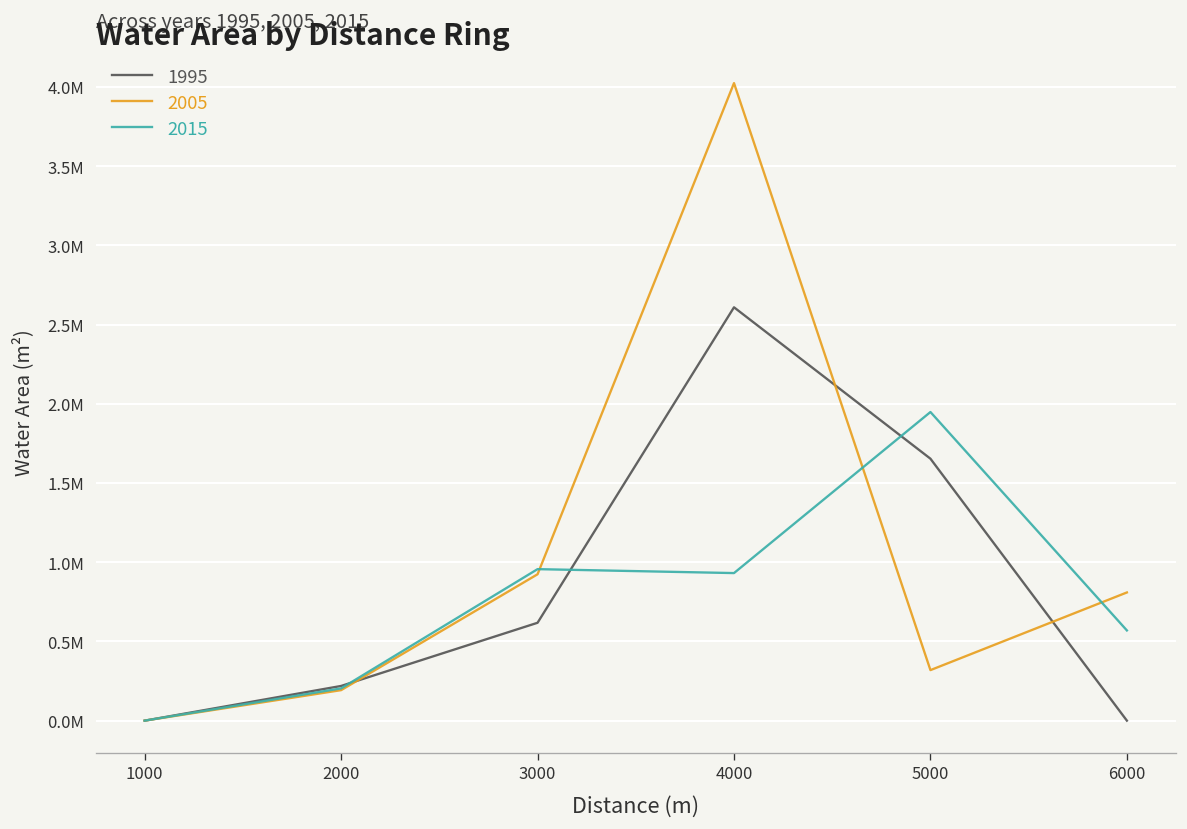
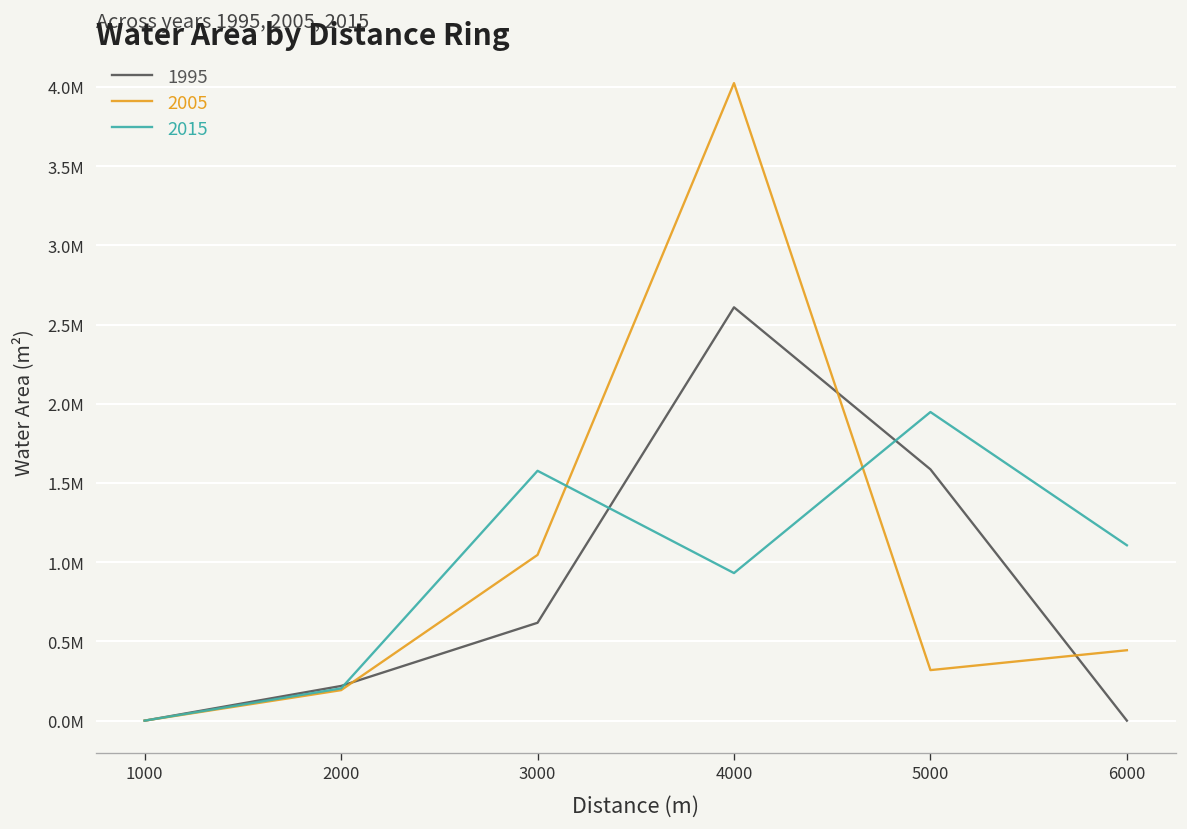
  {
    "1995": {
      "3000": 620000,
      "4000": 2610000,
-     "5000": 1650000,
+     "5000": 1590000,
      "6000": 0
    },
    "2005": {
-     "3000": 920000,
+     "3000": 1050000,
      "4000": 4020000,
      "5000": 320000,
-     "6000": 810000
+     "6000": 440000
    },
    "2015": {
-     "3000": 960000,
+     "3000": 1580000,
      "4000": 930000,
      "5000": 1950000,
-     "6000": 570000
+     "6000": 1110000
    }
  }
